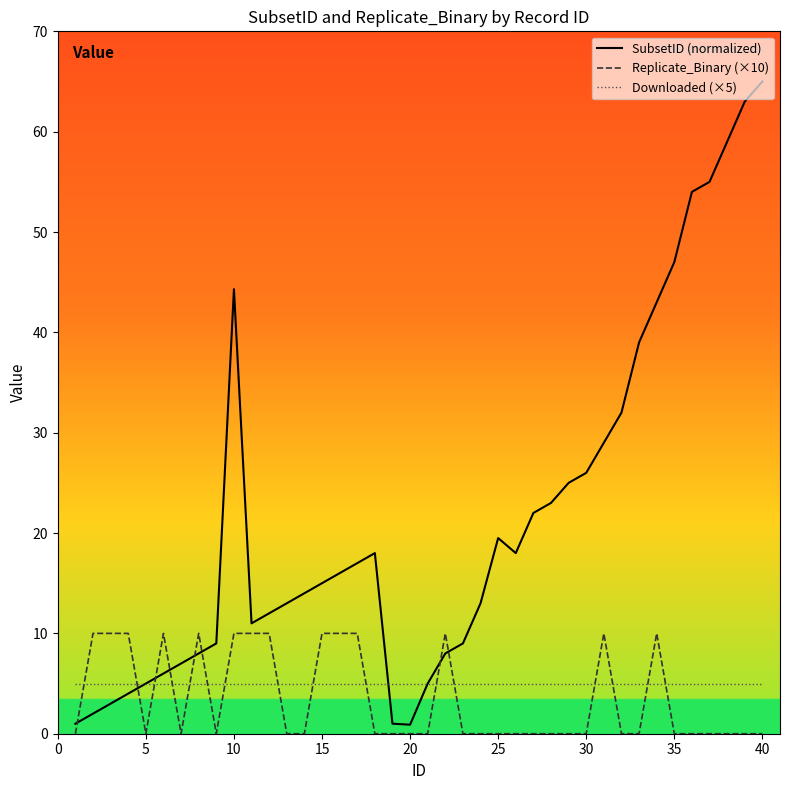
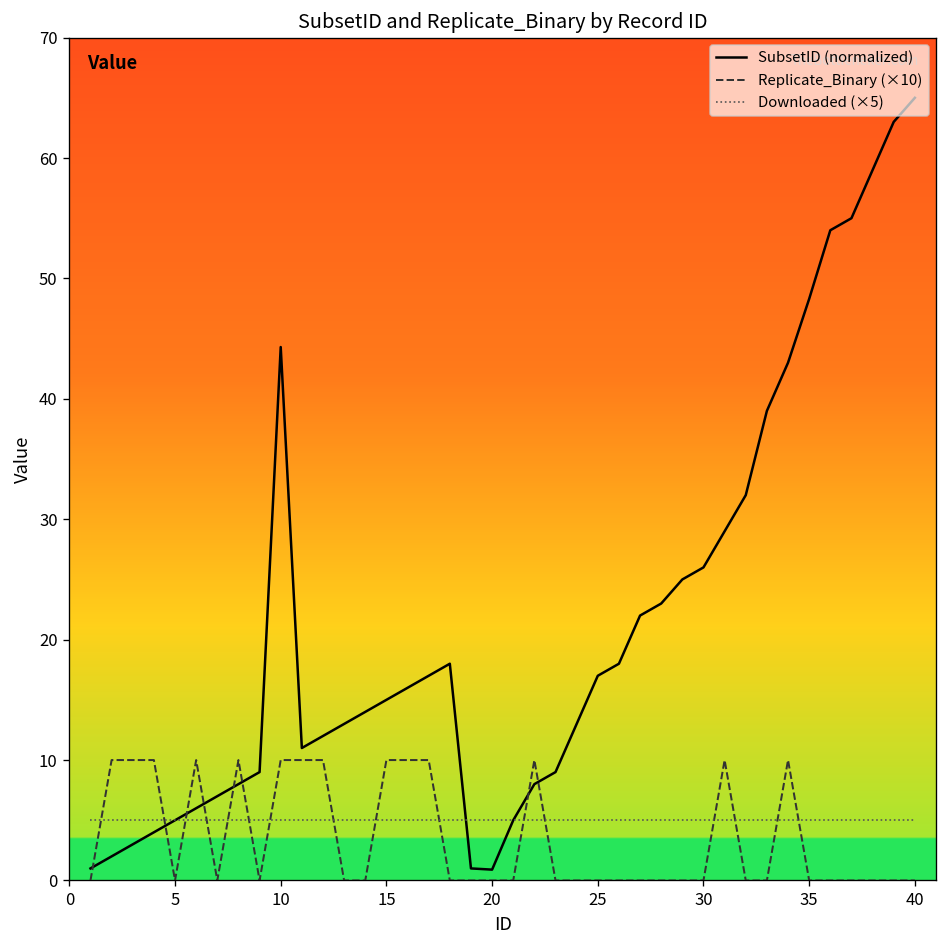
  {
    "SubsetID (normalized)": {
      "10": 44.3,
      "15": 15.0,
      "20": 0.9,
-     "25": 19.5,
+     "25": 17.0,
      "30": 26.0,
-     "35": 47.0
+     "35": 48.3
    }
  }
